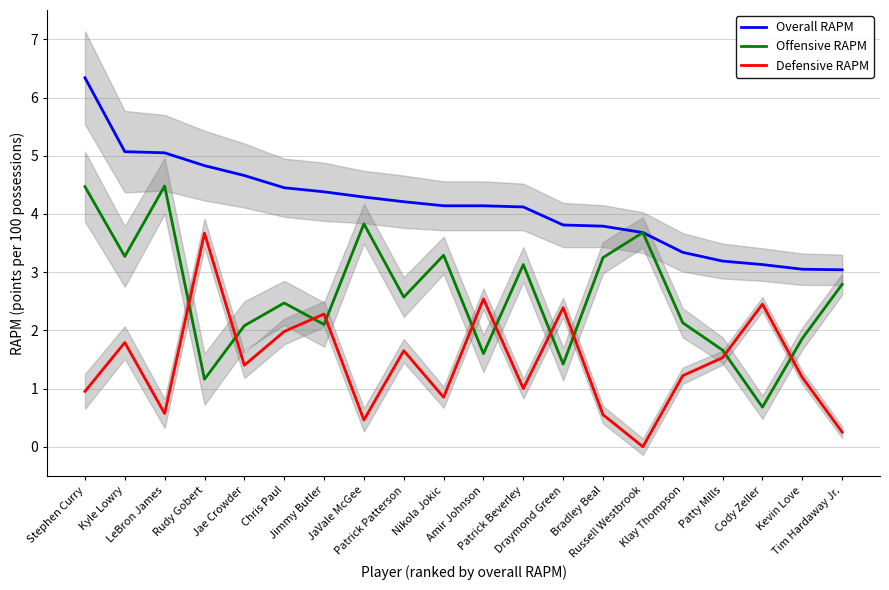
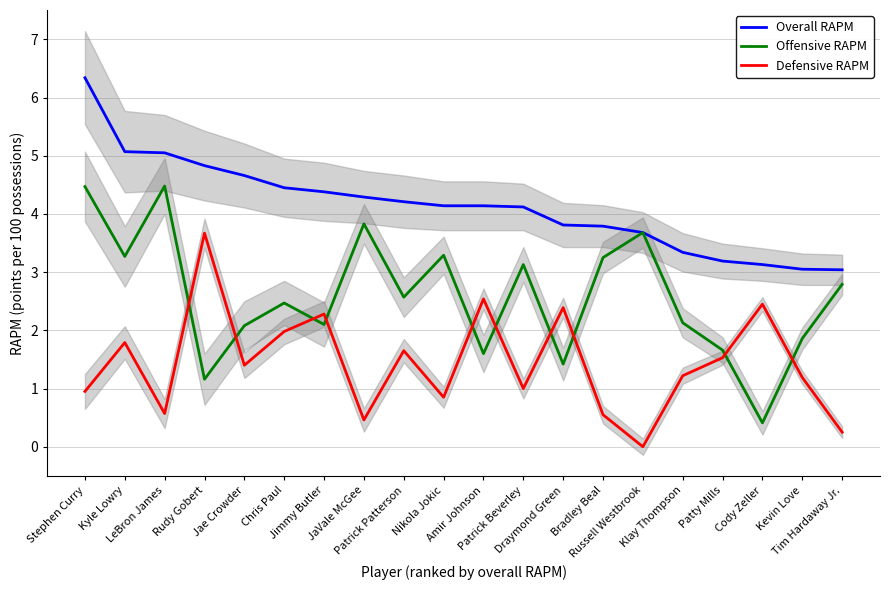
  {
    "Overall RAPM": {
      "Stephen Curry": 6.3,
      "Kyle Lowry": 5.1,
      "LeBron James": 5.1,
      "Rudy Gobert": 4.8,
      "Jae Crowder": 4.7,
      "Chris Paul": 4.5,
      "Jimmy Butler": 4.4,
      "JaVale McGee": 4.3,
      "Patrick Patterson": 4.2,
      "Nikola Jokic": 4.1,
      "Amir Johnson": 4.1,
      "Patrick Beverley": 4.1,
      "Draymond Green": 3.8,
      "Bradley Beal": 3.8,
      "Klay Thompson": 3.3,
      "Patty Mills": 3.2,
      "Cody Zeller": 3.1,
      "Kevin Love": 3.1,
      "Tim Hardaway Jr.": 3.0
    },
    "Offensive RAPM": {
      "Stephen Curry": 4.5,
      "Kyle Lowry": 3.3,
      "LeBron James": 4.5,
      "Rudy Gobert": 1.2,
      "Jae Crowder": 2.1,
      "Chris Paul": 2.5,
      "Jimmy Butler": 2.1,
      "JaVale McGee": 3.8,
      "Patrick Patterson": 2.6,
      "Nikola Jokic": 3.3,
      "Amir Johnson": 1.6,
      "Patrick Beverley": 3.1,
      "Draymond Green": 1.4,
      "Bradley Beal": 3.3,
      "Klay Thompson": 2.1,
-     "Cody Zeller": 0.7,
+     "Cody Zeller": 0.4,
      "Kevin Love": 1.9,
      "Tim Hardaway Jr.": 2.8
    },
    "Defensive RAPM": {
      "Stephen Curry": 1.0,
      "Kyle Lowry": 1.8,
      "LeBron James": 0.6,
      "Rudy Gobert": 3.7,
      "Jae Crowder": 1.4,
      "Chris Paul": 2.0,
      "Jimmy Butler": 2.3,
      "JaVale McGee": 0.5,
      "Patrick Patterson": 1.7,
      "Nikola Jokic": 0.9,
      "Amir Johnson": 2.5,
      "Patrick Beverley": 1.0,
      "Draymond Green": 2.4,
      "Bradley Beal": 0.6,
      "Russell Westbrook": 0.0,
      "Klay Thompson": 1.2,
      "Patty Mills": 1.5,
      "Cody Zeller": 2.5,
      "Kevin Love": 1.2,
      "Tim Hardaway Jr.": 0.3
    }
  }
